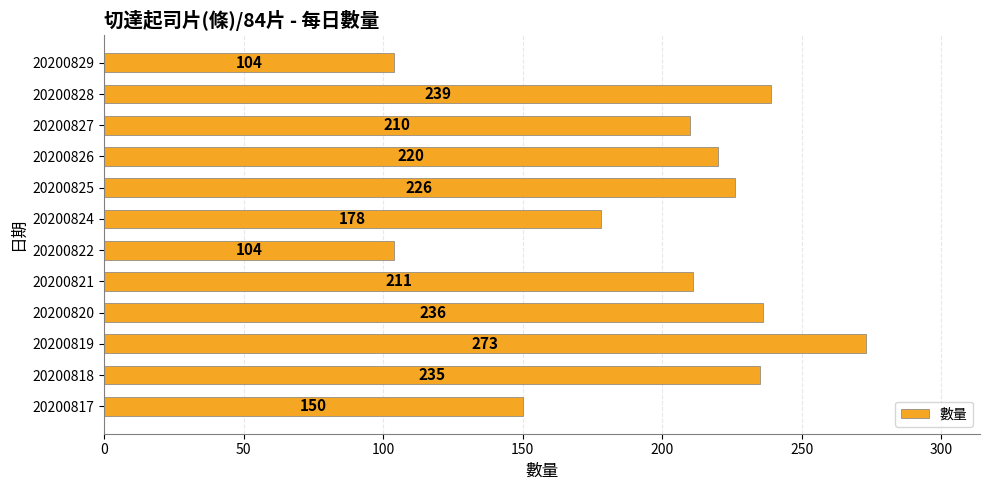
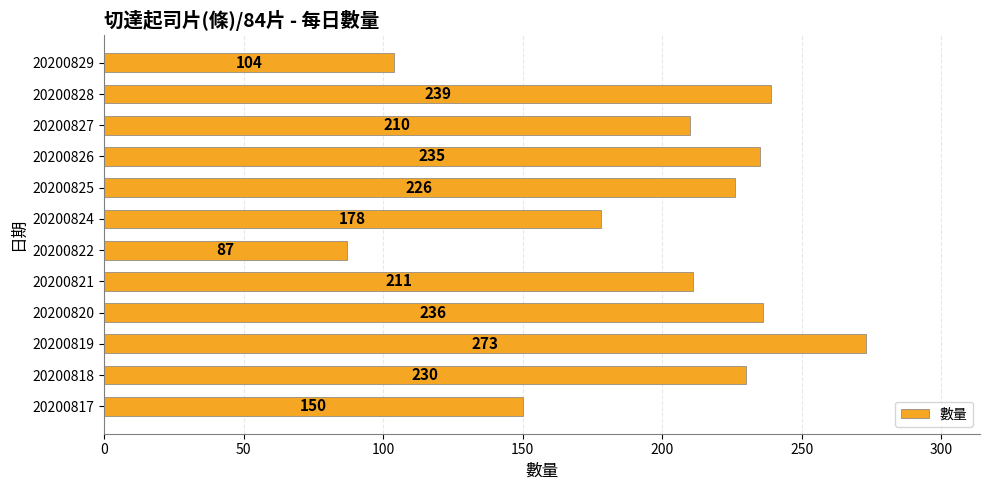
  {
    "20200829": 104,
    "20200828": 239,
    "20200827": 210,
-   "20200826": 220,
+   "20200826": 235,
    "20200825": 226,
    "20200824": 178,
-   "20200822": 104,
+   "20200822": 87,
    "20200821": 211,
    "20200820": 236,
    "20200819": 273,
-   "20200818": 235,
+   "20200818": 230,
    "20200817": 150
  }
